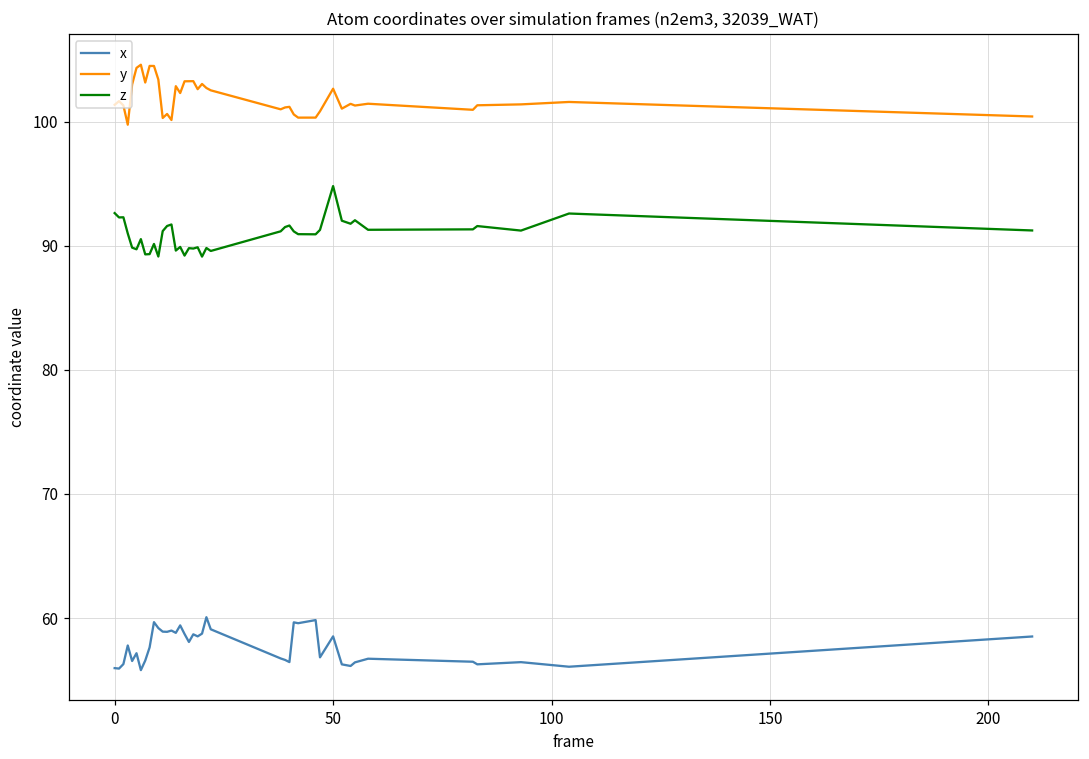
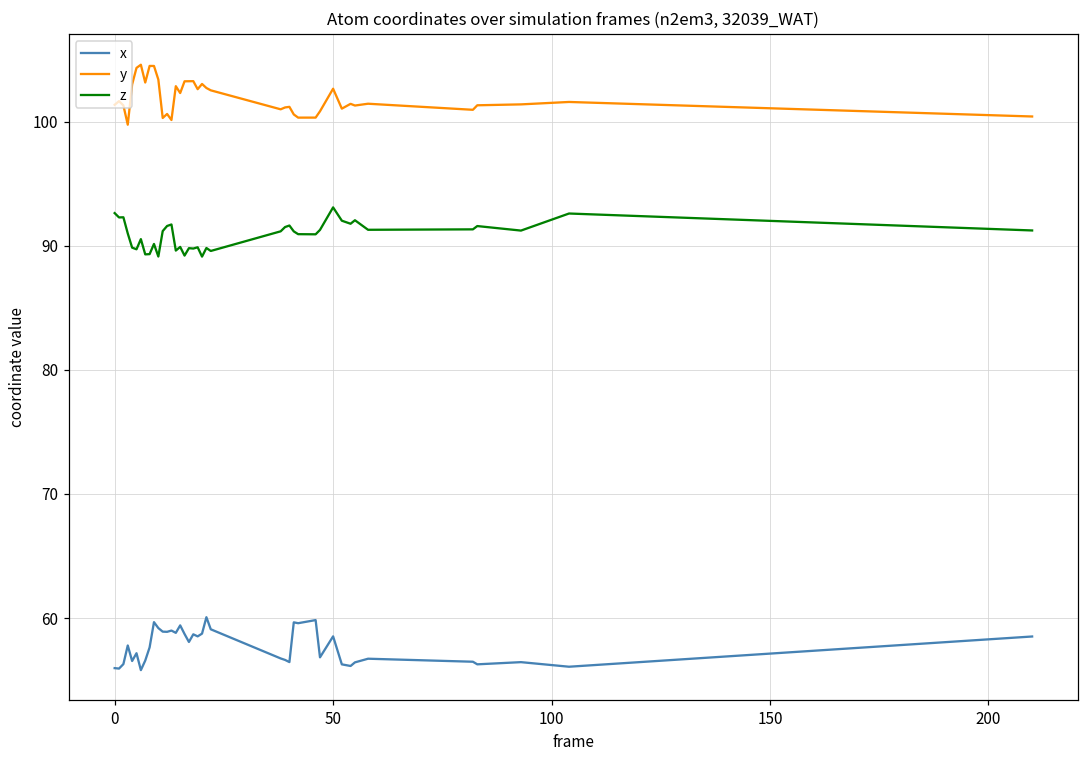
  {
    "x": {
      "0": 56.0,
      "50": 58.5
    },
    "y": {
      "50": 102.7
    },
    "z": {
      "0": 92.6,
-     "50": 94.8
+     "50": 93.1
    }
  }
